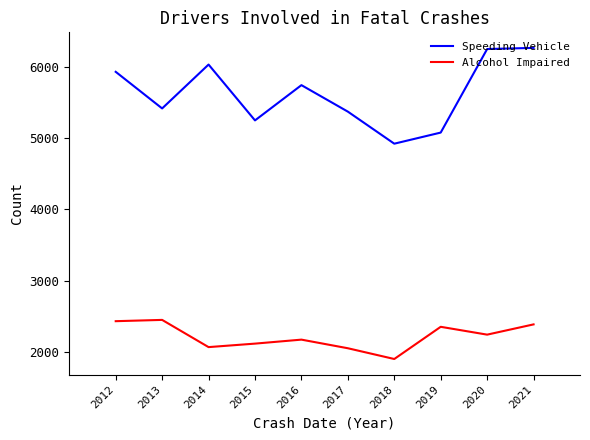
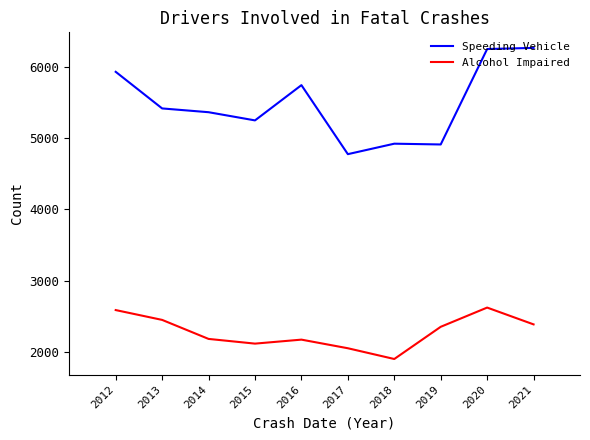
  {
    "Speeding Vehicle": {
      "2012": 5900,
      "2013": 5400,
-     "2014": 6000,
+     "2014": 5400,
      "2015": 5200,
      "2016": 5700,
-     "2017": 5400,
+     "2017": 4800,
      "2018": 4900,
-     "2019": 5100,
+     "2019": 4900,
      "2020": 6300,
      "2021": 6300
    },
    "Alcohol Impaired": {
-     "2012": 2400,
+     "2012": 2600,
      "2013": 2400,
-     "2014": 2100,
+     "2014": 2200,
      "2015": 2100,
      "2016": 2200,
      "2017": 2000,
      "2018": 1900,
      "2019": 2400,
-     "2020": 2200,
+     "2020": 2600,
      "2021": 2400
    }
  }
